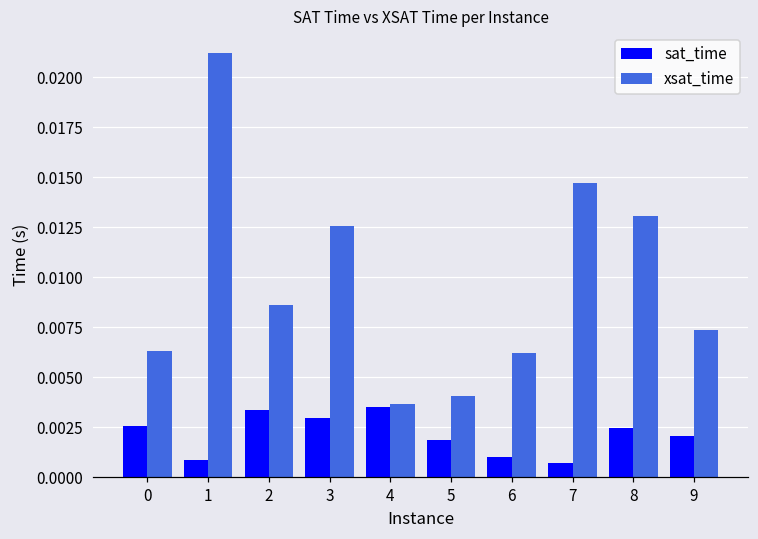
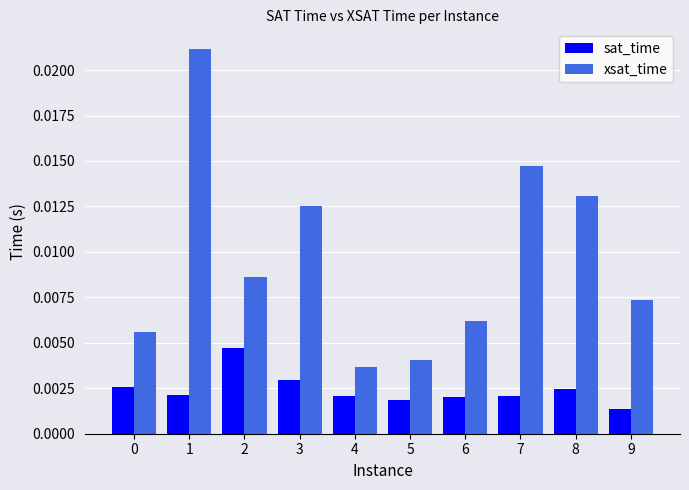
  {
    "sat_time": {
      "0": 0.0025,
-     "1": 0.0009,
-     "2": 0.0034,
+     "1": 0.0021,
+     "2": 0.0047,
      "3": 0.0029,
-     "4": 0.0035,
+     "4": 0.0021,
      "5": 0.0018,
-     "6": 0.0010,
-     "7": 0.0007,
+     "6": 0.0020,
+     "7": 0.0021,
      "8": 0.0024,
-     "9": 0.0021
+     "9": 0.0014
    },
    "xsat_time": {
-     "0": 0.0063,
+     "0": 0.0056,
      "1": 0.0212,
      "2": 0.0086,
      "3": 0.0125,
      "4": 0.0037,
      "5": 0.0040,
      "6": 0.0062,
      "7": 0.0147,
      "8": 0.0131,
      "9": 0.0074
    }
  }
